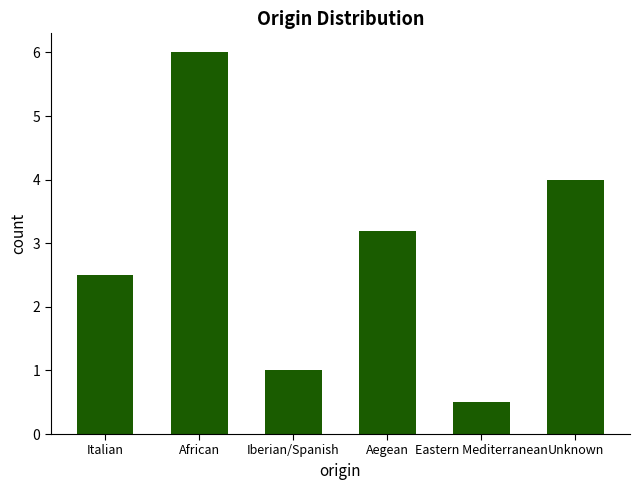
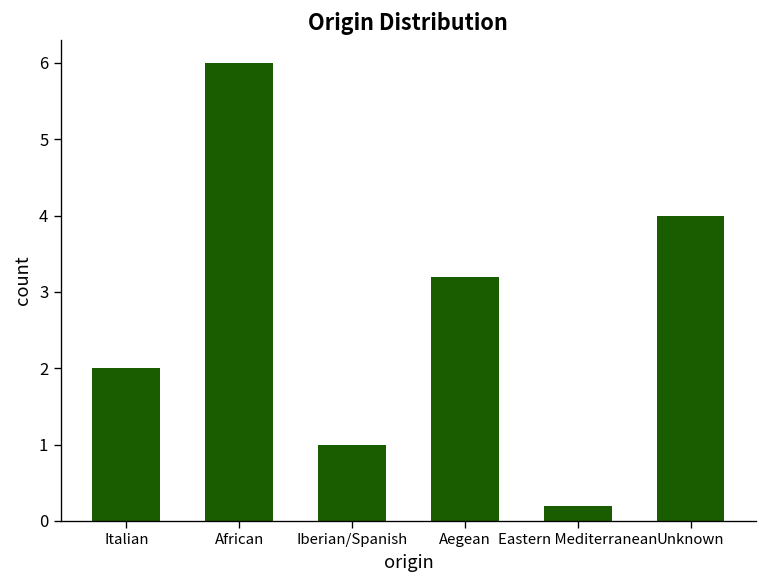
  {
-   "Italian": 2.5,
+   "Italian": 2.0,
    "African": 6.0,
    "Iberian/Spanish": 1.0,
    "Aegean": 3.2,
-   "Eastern Mediterranean": 0.5,
+   "Eastern Mediterranean": 0.2,
    "Unknown": 4.0
  }
